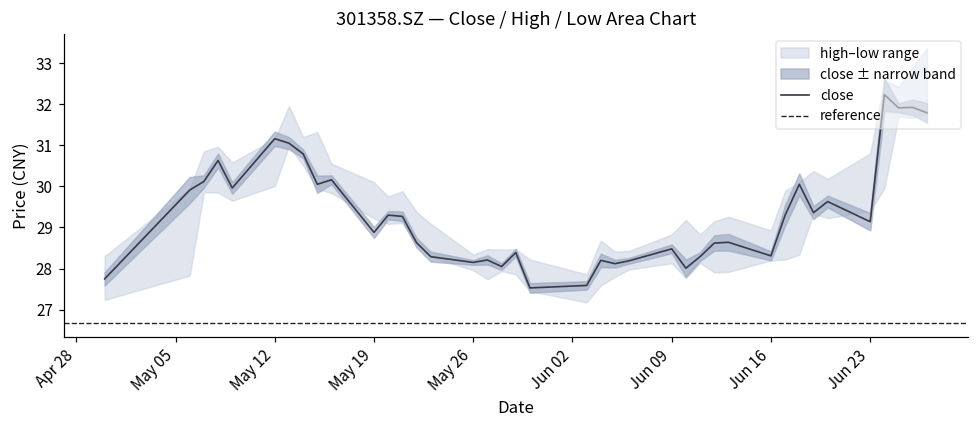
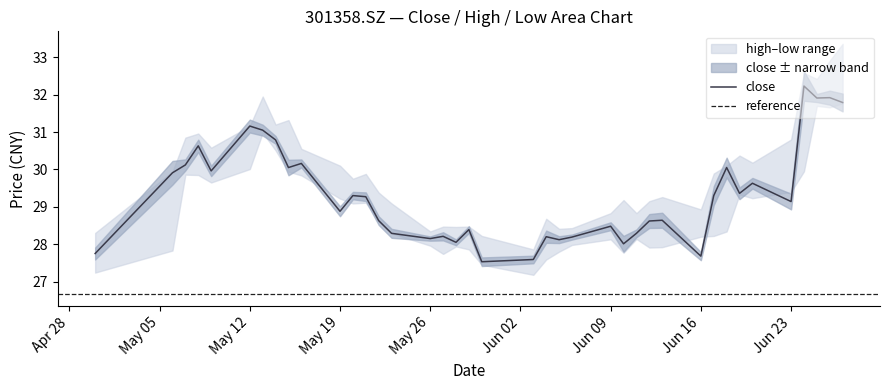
  {
    "close": {
      "May 19": 28.9,
      "Jun 09": 28.5,
-     "Jun 16": 28.3,
+     "Jun 16": 27.7,
      "Jun 23": 29.1
    }
  }
